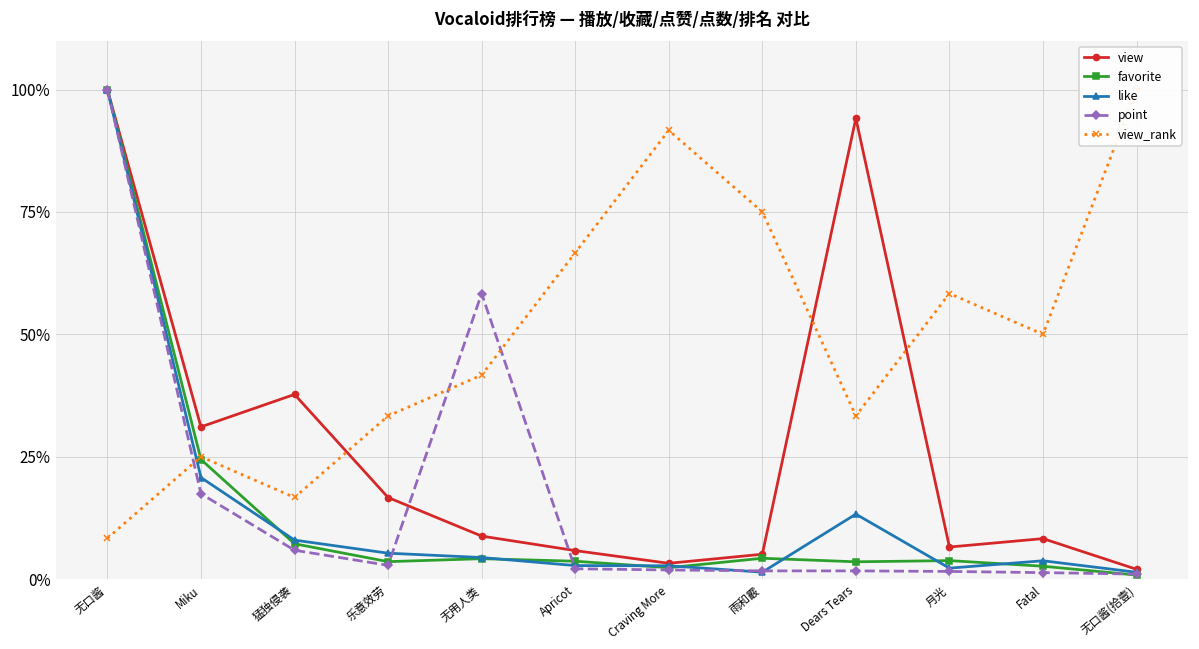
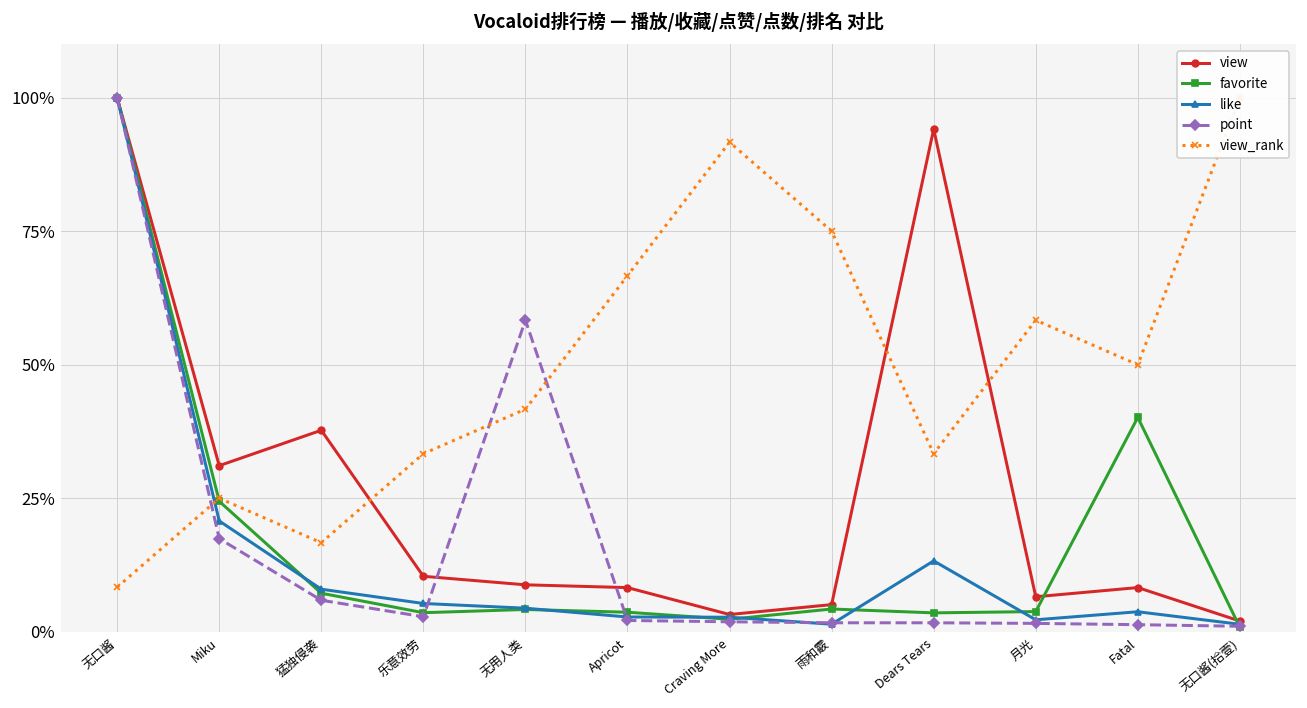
  {
    "view": {
      "Miku": "31%",
      "猛独侵袭": "38%",
-     "乐意效劳": "17%",
+     "乐意效劳": "10%",
      "无用人类": "9%",
-     "Apricot": "6%",
+     "Apricot": "8%",
      "雨和霰": "5%",
      "Dears Tears": "94%",
      "月光": "7%",
      "Fatal": "8%",
      "无口酱(拾壹)": "2%"
    },
    "favorite": {
      "猛独侵袭": "7%",
      "乐意效劳": "4%",
      "Apricot": "4%",
      "雨和霰": "4%",
      "Dears Tears": "4%",
      "月光": "4%",
-     "Fatal": "3%"
+     "Fatal": "40%"
    },
    "like": {
      "Miku": "21%",
      "猛独侵袭": "8%",
      "乐意效劳": "5%",
      "Apricot": "3%",
      "Dears Tears": "13%",
      "月光": "2%",
      "Fatal": "4%"
    },
    "point": {
      "Miku": "17%",
      "猛独侵袭": "6%",
      "乐意效劳": "3%",
      "无用人类": "58%",
      "Apricot": "2%",
      "Dears Tears": "2%",
      "月光": "2%",
      "Fatal": "1%"
    },
    "view_rank": {
      "无口酱": "8%",
      "猛独侵袭": "17%",
      "乐意效劳": "33%",
      "无用人类": "42%",
      "Apricot": "67%",
      "Craving More": "92%",
      "雨和霰": "75%",
      "Dears Tears": "33%",
      "月光": "58%",
      "Fatal": "50%"
    }
  }
